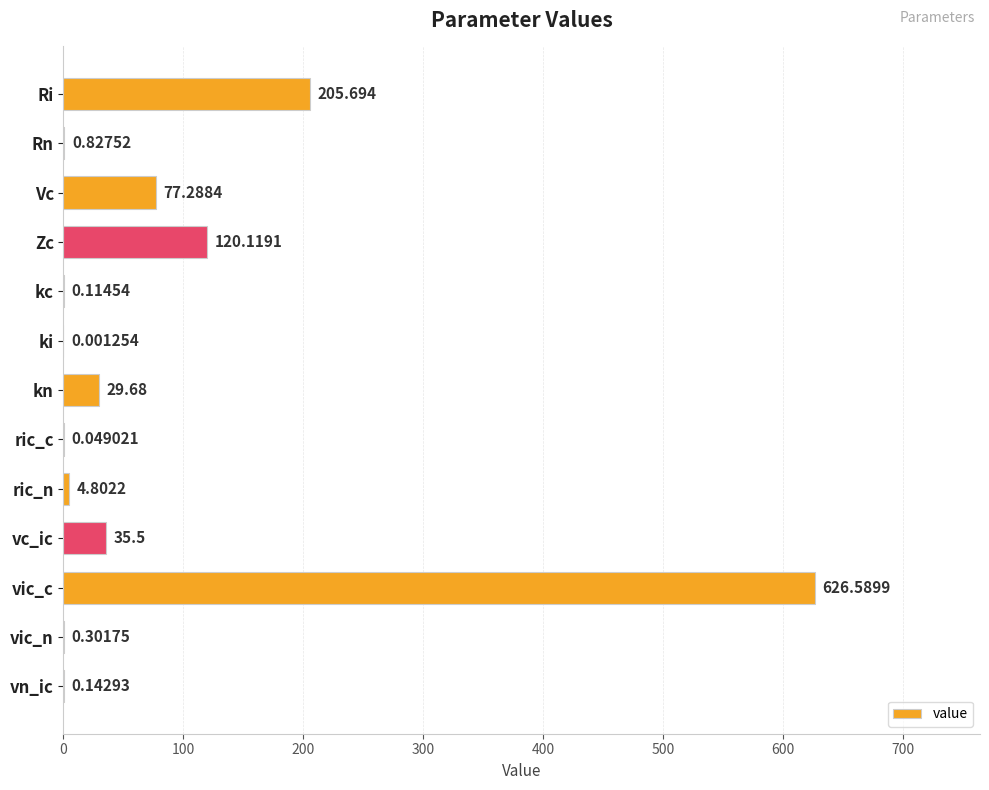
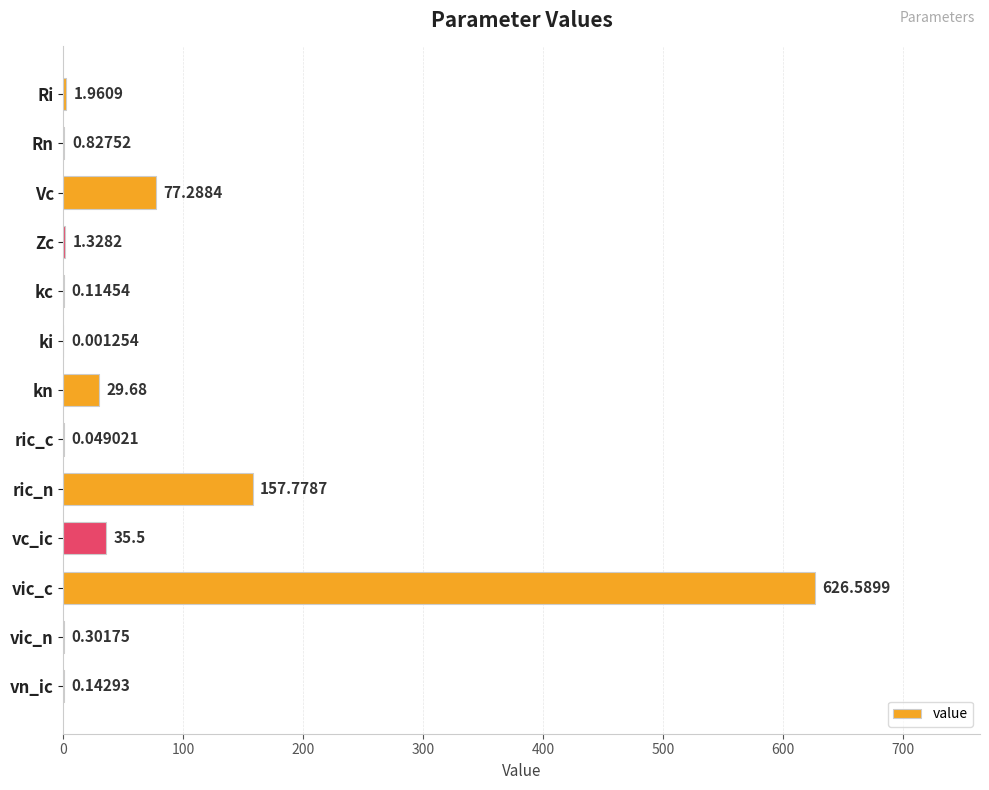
  {
-   "Ri": 205.694,
+   "Ri": 1.9609,
    "Rn": 0.82752,
    "Vc": 77.2884,
-   "Zc": 120.1191,
+   "Zc": 1.3282,
    "kc": 0.11454,
    "ki": 0.001254,
    "kn": 29.68,
    "ric_c": 0.049021,
-   "ric_n": 4.8022,
+   "ric_n": 157.7787,
    "vc_ic": 35.5,
    "vic_c": 626.5899,
    "vic_n": 0.30175,
    "vn_ic": 0.14293
  }
